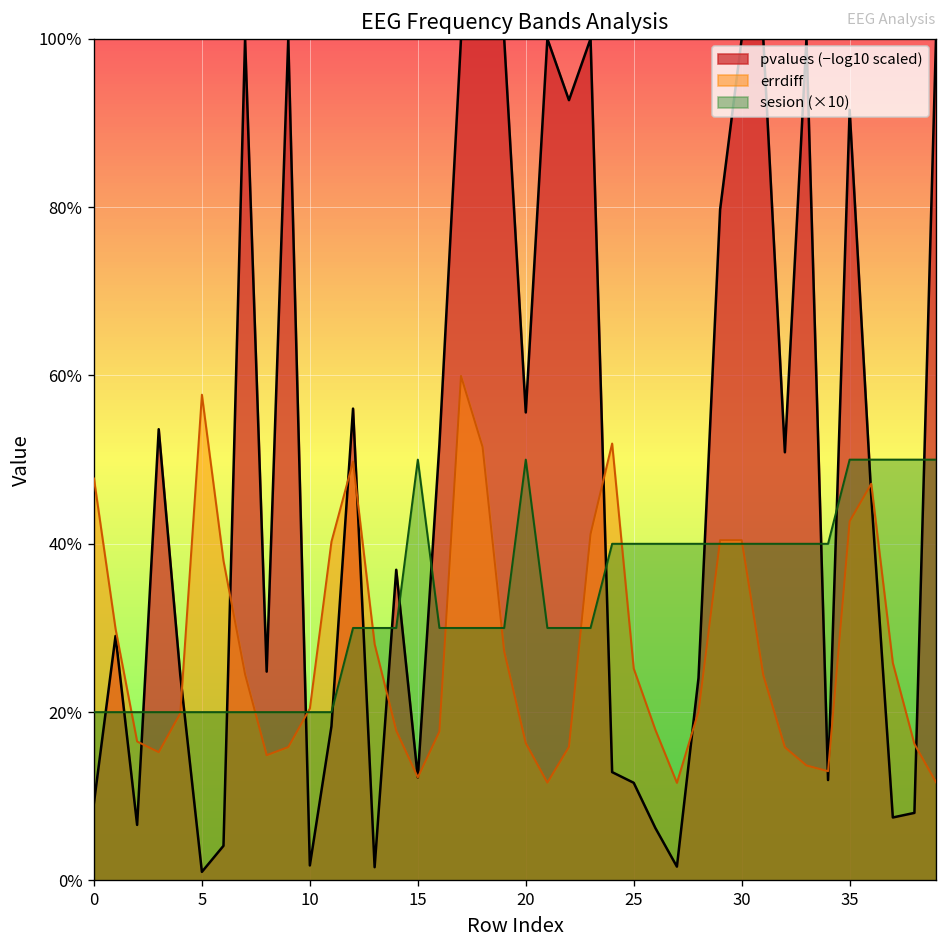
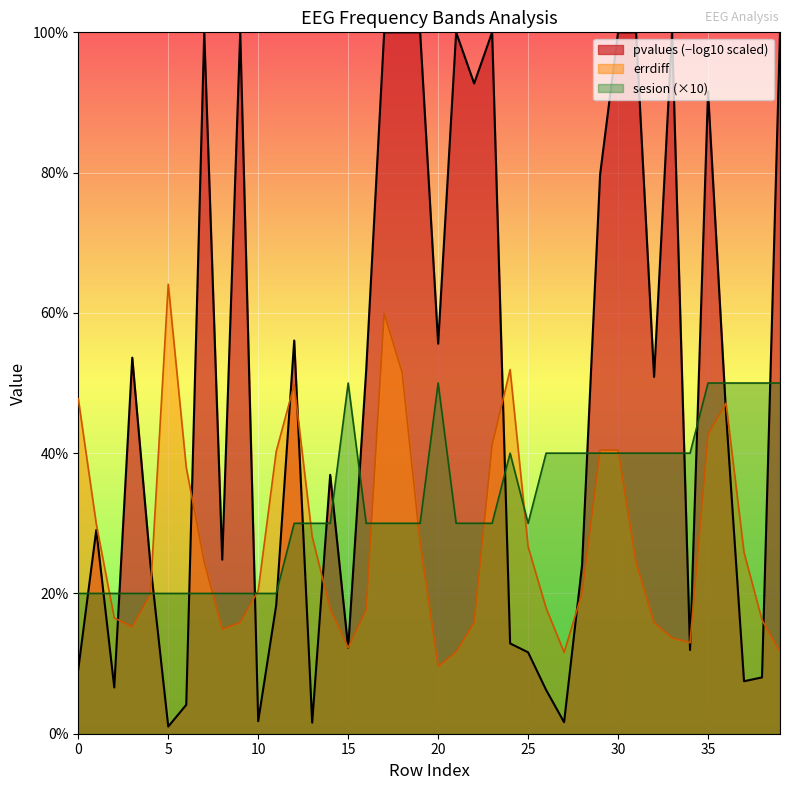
  {
    "pvalues (−log10 scaled)": {
      "0": "9%",
      "5": "1%",
      "10": "2%",
      "20": "56%",
      "25": "12%",
      "30": "100%"
    },
    "errdiff": {
      "0": "48%",
-     "5": "58%",
+     "5": "64%",
      "10": "20%",
-     "20": "16%",
-     "25": "25%",
+     "20": "10%",
+     "25": "27%",
      "30": "40%",
      "35": "43%"
    },
    "sesion (×10)": {
      "0": "20%",
      "5": "20%",
      "10": "20%",
      "15": "50%",
      "20": "50%",
-     "25": "40%",
+     "25": "30%",
      "30": "40%",
      "35": "50%"
    }
  }
